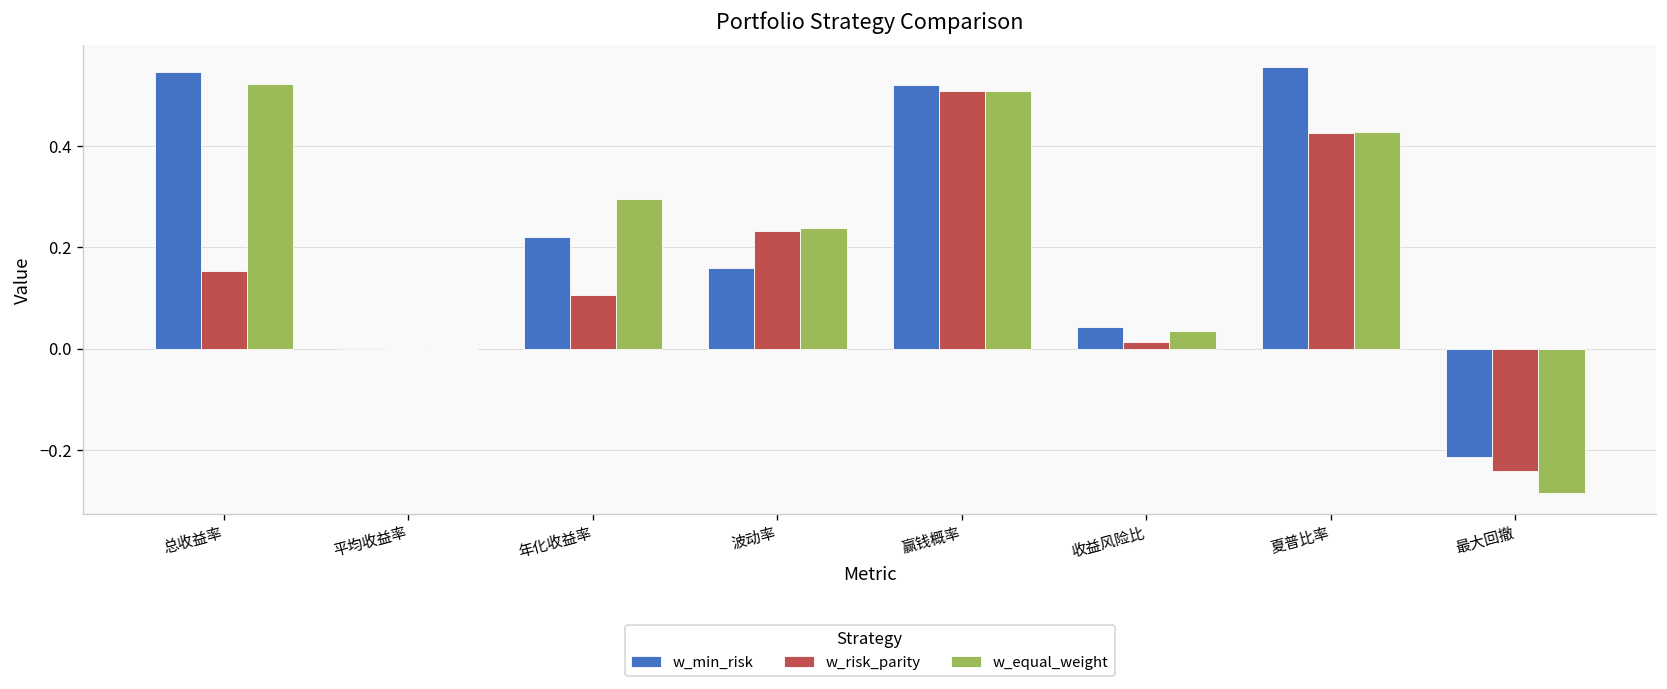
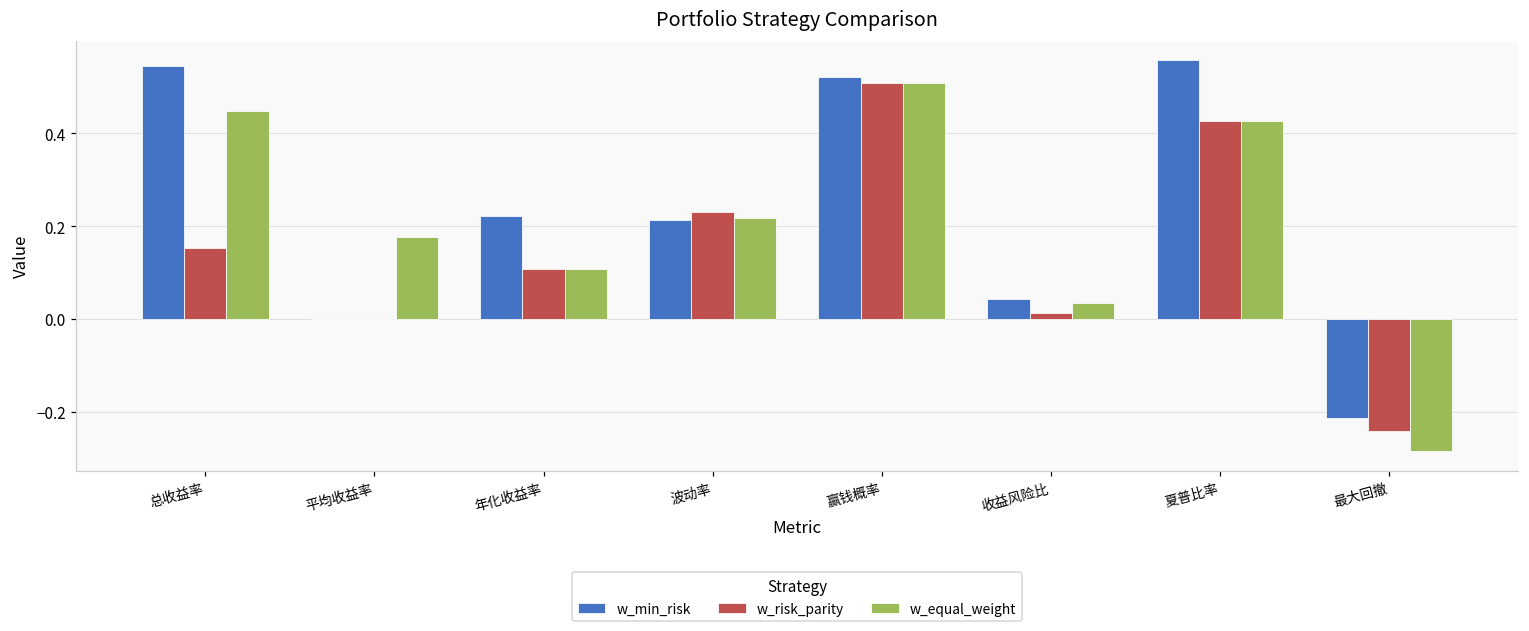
  {
    "w_min_risk": {
      "总收益率": 0.55,
      "年化收益率": 0.22,
-     "波动率": 0.16,
+     "波动率": 0.21,
      "赢钱概率": 0.52,
      "收益风险比": 0.04,
      "夏普比率": 0.56,
      "最大回撤": -0.21
    },
    "w_risk_parity": {
      "总收益率": 0.15,
      "年化收益率": 0.11,
      "波动率": 0.23,
      "赢钱概率": 0.51,
      "收益风险比": 0.01,
      "夏普比率": 0.43,
      "最大回撤": -0.24
    },
    "w_equal_weight": {
-     "总收益率": 0.52,
-     "平均收益率": 0.00,
-     "年化收益率": 0.30,
-     "波动率": 0.24,
+     "总收益率": 0.45,
+     "平均收益率": 0.18,
+     "年化收益率": 0.11,
+     "波动率": 0.22,
      "赢钱概率": 0.51,
      "收益风险比": 0.03,
      "夏普比率": 0.43,
      "最大回撤": -0.29
    }
  }
